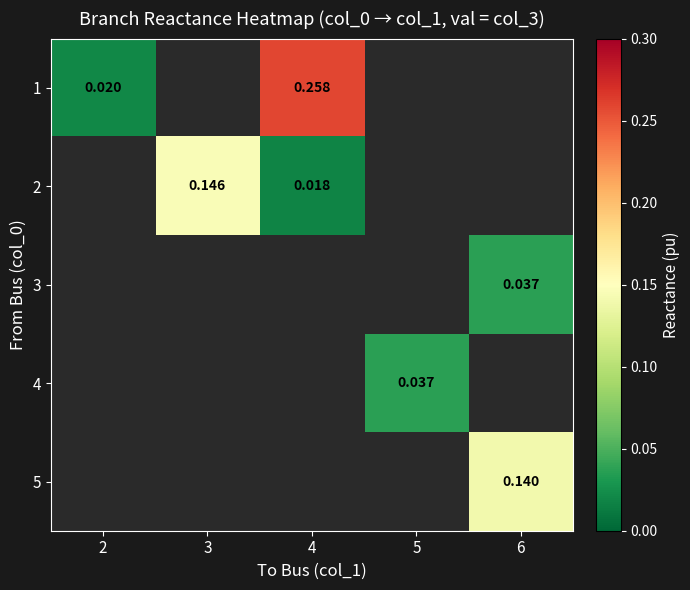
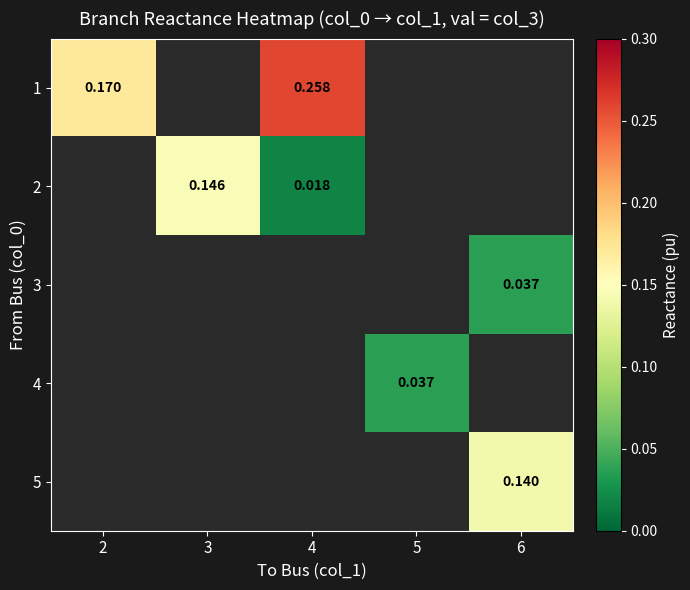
  {
    "1": {
-     "2": 0.020,
+     "2": 0.170,
      "4": 0.258
    },
    "2": {
      "3": 0.146,
      "4": 0.018
    },
    "3": {
      "6": 0.037
    },
    "4": {
      "5": 0.037
    },
    "5": {
      "6": 0.140
    }
  }
